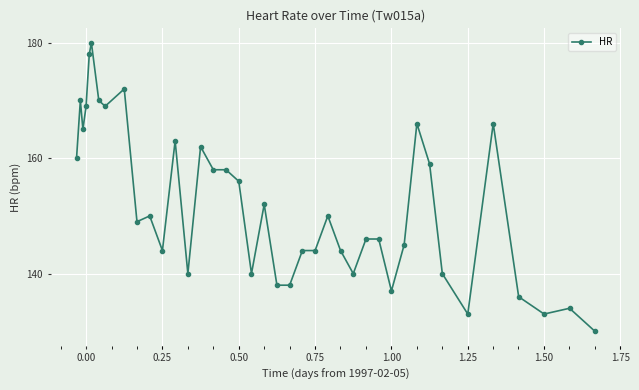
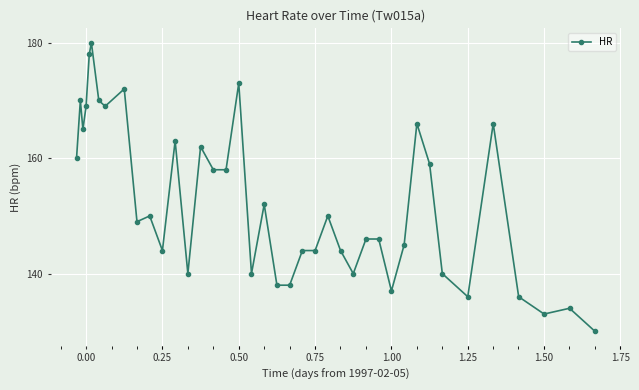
  {
    "0.00": 169,
    "0.25": 144,
-   "0.50": 156,
+   "0.50": 173,
    "0.75": 144,
    "1.00": 137,
-   "1.25": 133,
+   "1.25": 136,
    "1.50": 133
  }
